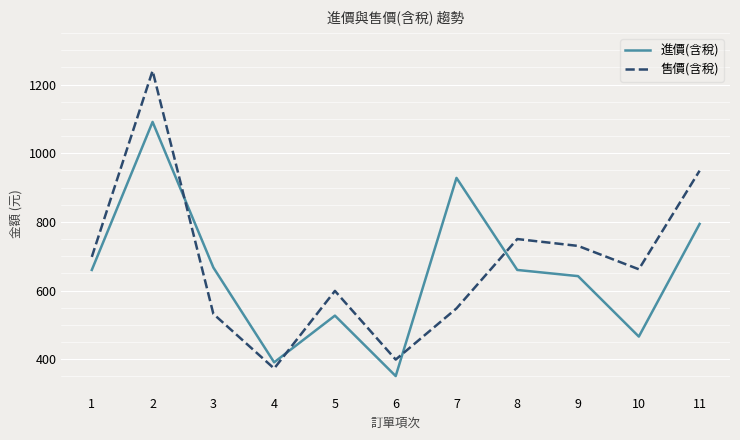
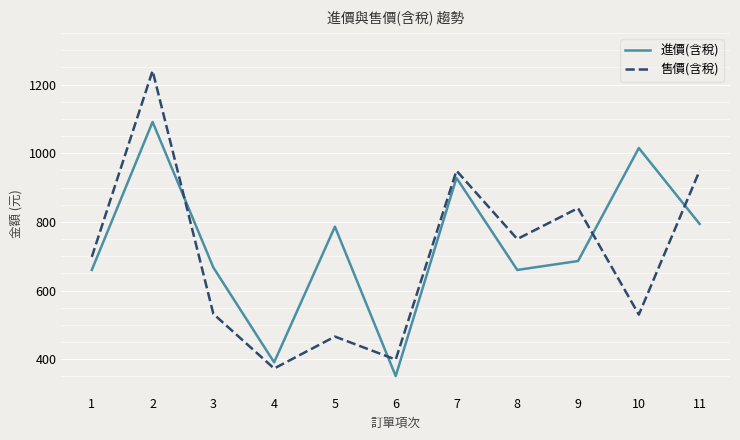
  {
    "進價(含稅)": {
      "1": 660,
      "2": 1090,
      "3": 670,
      "4": 390,
-     "5": 530,
+     "5": 790,
      "6": 350,
      "7": 930,
      "8": 660,
-     "9": 640,
-     "10": 470,
+     "9": 690,
+     "10": 1020,
      "11": 790
    },
    "售價(含稅)": {
      "1": 700,
      "2": 1240,
      "3": 530,
      "4": 370,
-     "5": 600,
+     "5": 470,
      "6": 400,
-     "7": 550,
+     "7": 950,
      "8": 750,
-     "9": 730,
-     "10": 660,
+     "9": 840,
+     "10": 530,
      "11": 950
    }
  }
